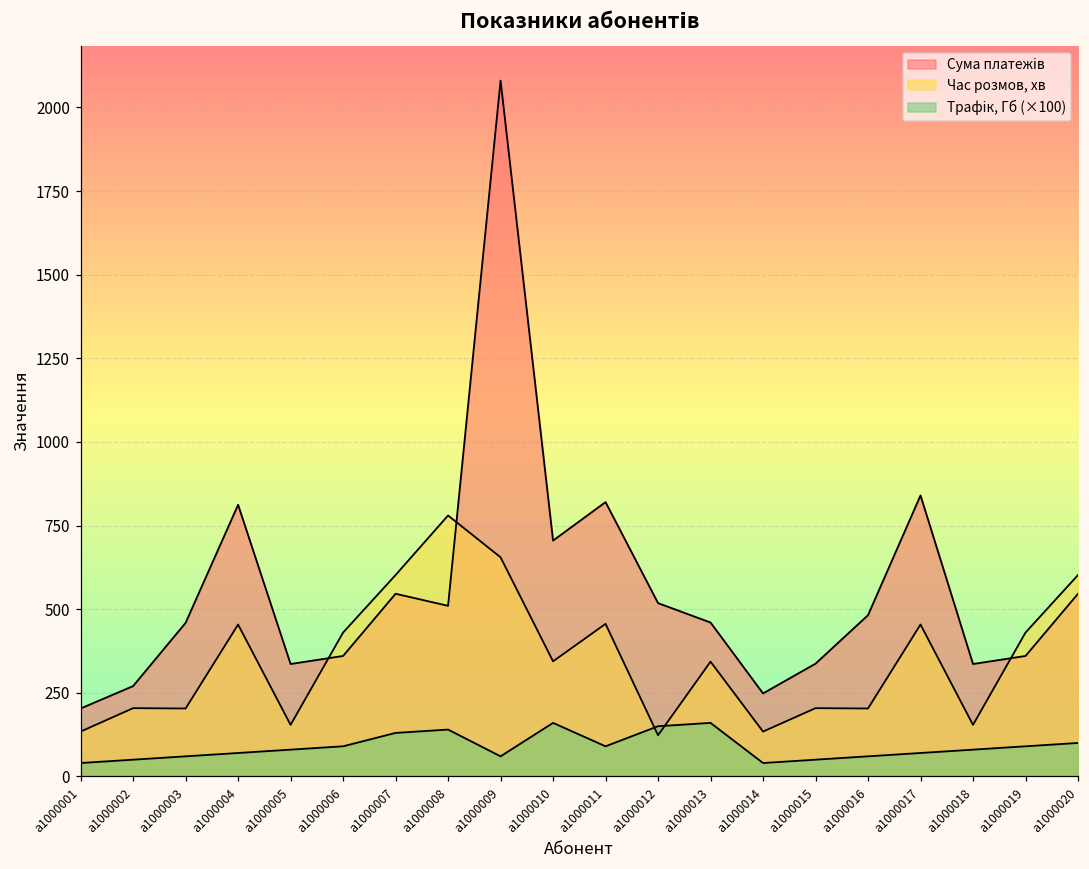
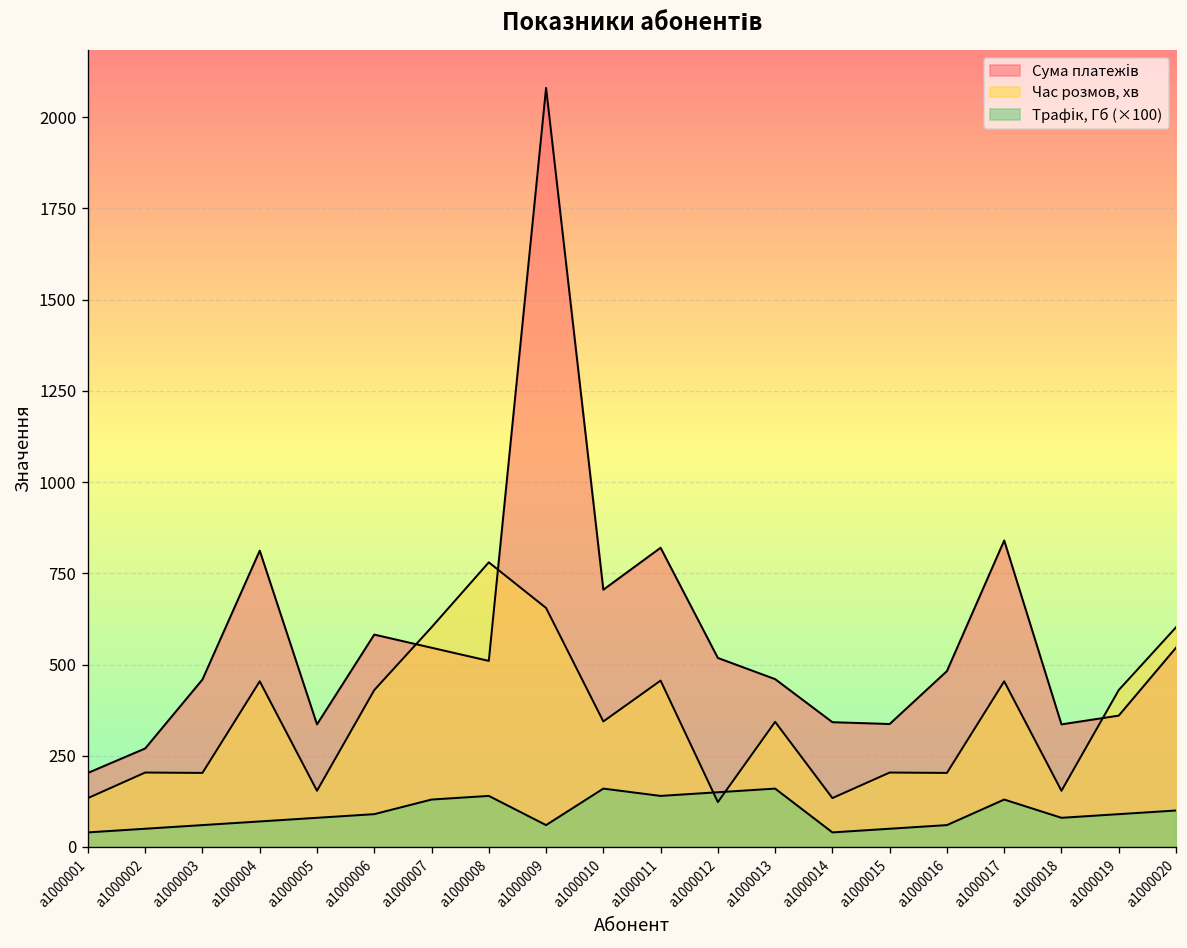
  {
    "Сума платежів": {
      "a1000001": 200,
      "a1000002": 270,
      "a1000003": 460,
      "a1000004": 810,
      "a1000005": 340,
-     "a1000006": 360,
+     "a1000006": 580,
      "a1000007": 550,
      "a1000008": 510,
      "a1000009": 2080,
      "a1000010": 710,
      "a1000011": 820,
      "a1000012": 520,
      "a1000013": 460,
-     "a1000014": 250,
+     "a1000014": 340,
      "a1000015": 340,
      "a1000016": 480,
      "a1000017": 840,
      "a1000018": 340,
      "a1000019": 360,
      "a1000020": 550
    },
    "Час розмов, хв": {
      "a1000001": 130,
      "a1000002": 200,
      "a1000003": 200,
      "a1000004": 450,
      "a1000005": 150,
      "a1000006": 430,
      "a1000007": 600,
      "a1000008": 780,
      "a1000009": 660,
      "a1000010": 340,
      "a1000011": 460,
      "a1000012": 120,
      "a1000013": 340,
      "a1000014": 130,
      "a1000015": 200,
      "a1000016": 200,
      "a1000017": 450,
      "a1000018": 150,
      "a1000019": 430,
      "a1000020": 600
    },
    "Трафік, Гб (×100)": {
      "a1000001": 40,
      "a1000002": 50,
      "a1000003": 60,
      "a1000004": 70,
      "a1000005": 80,
      "a1000006": 90,
      "a1000007": 130,
      "a1000008": 140,
      "a1000009": 60,
      "a1000010": 160,
-     "a1000011": 90,
+     "a1000011": 140,
      "a1000012": 150,
      "a1000013": 160,
      "a1000014": 40,
      "a1000015": 50,
      "a1000016": 60,
-     "a1000017": 70,
+     "a1000017": 130,
      "a1000018": 80,
      "a1000019": 90,
      "a1000020": 100
    }
  }
